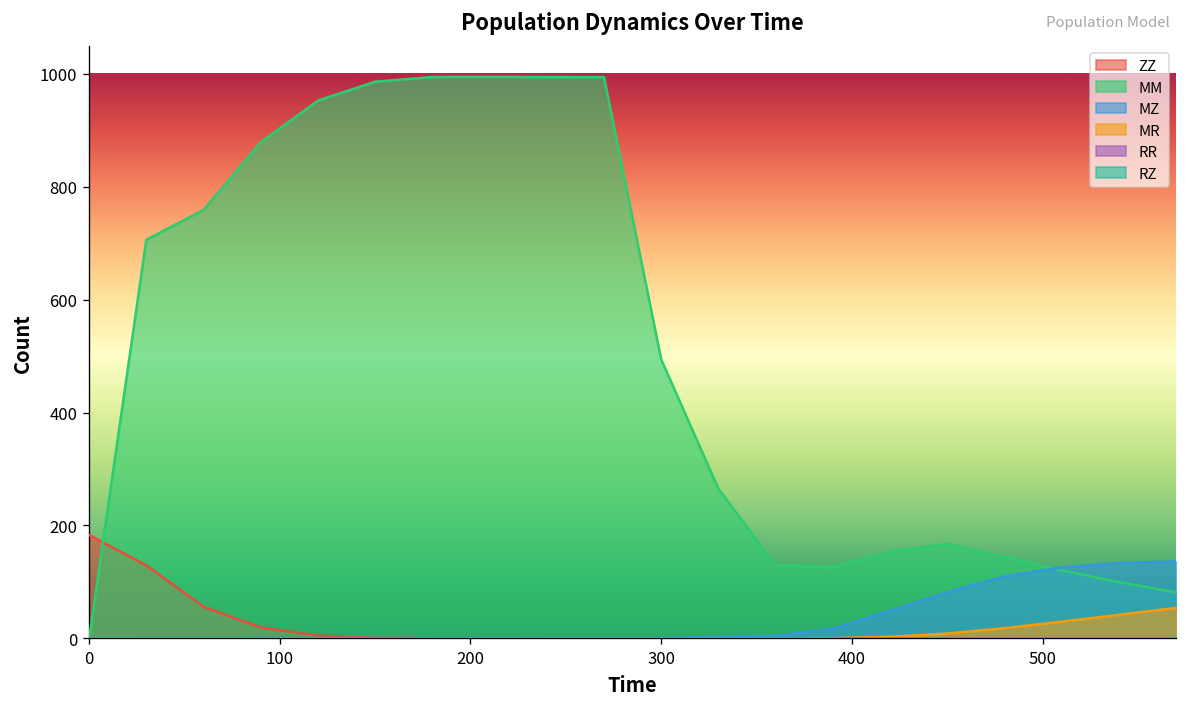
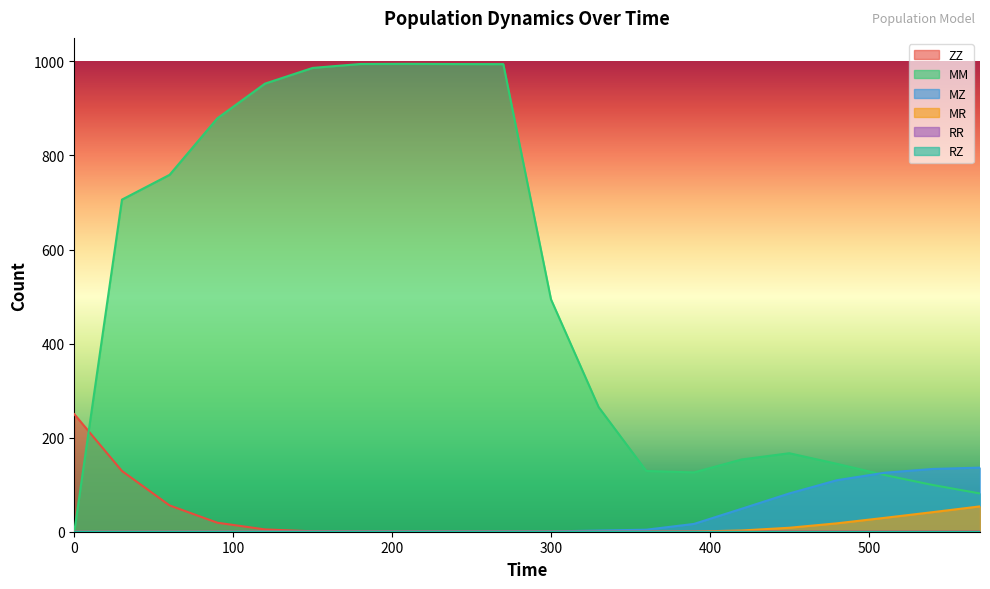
  {
    "ZZ": {
-     "0": 180
+     "0": 250
    }
  }
